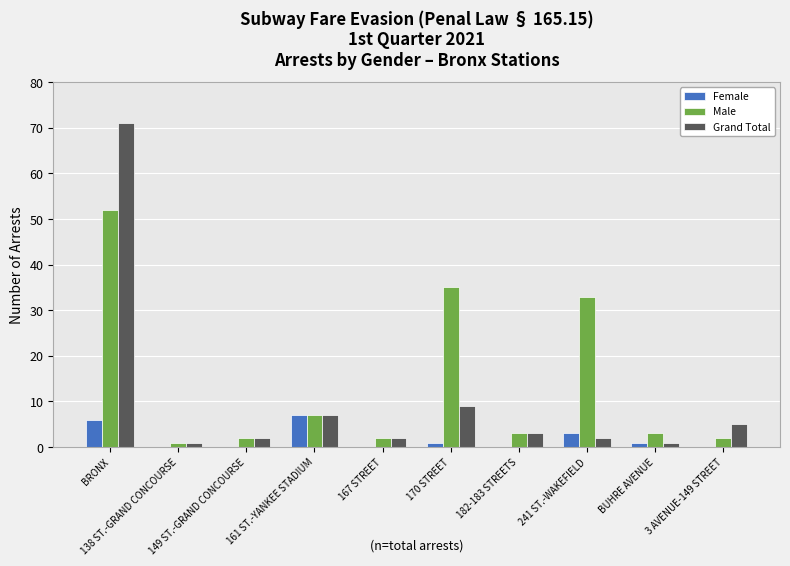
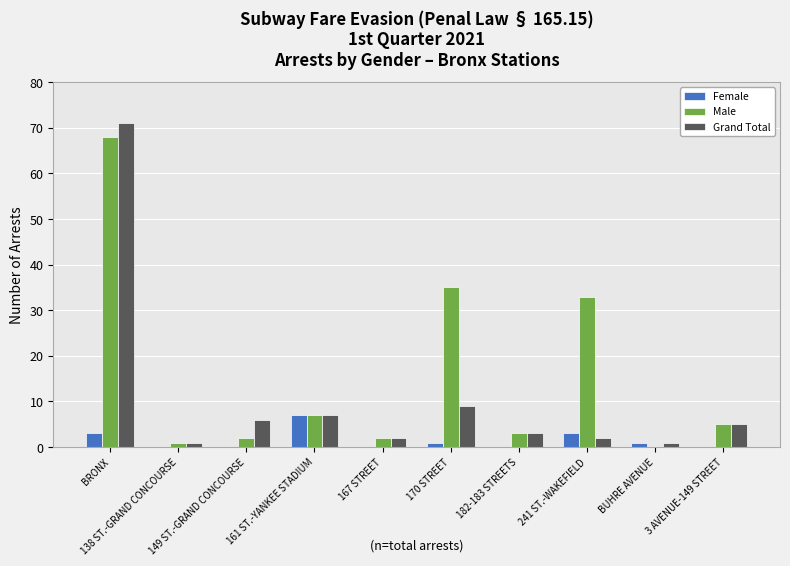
  {
    "Female": {
-     "BRONX": 6,
+     "BRONX": 3,
      "138 ST.-GRAND CONCOURSE": 0,
      "149 ST.-GRAND CONCOURSE": 0,
      "161 ST.-YANKEE STADIUM": 7,
      "167 STREET": 0,
      "170 STREET": 1,
      "182-183 STREETS": 0,
      "241 ST.-WAKEFIELD": 3,
      "BUHRE AVENUE": 1,
      "3 AVENUE-149 STREET": 0
    },
    "Male": {
-     "BRONX": 52,
+     "BRONX": 68,
      "138 ST.-GRAND CONCOURSE": 1,
      "149 ST.-GRAND CONCOURSE": 2,
      "161 ST.-YANKEE STADIUM": 7,
      "167 STREET": 2,
      "170 STREET": 35,
      "182-183 STREETS": 3,
      "241 ST.-WAKEFIELD": 33,
-     "BUHRE AVENUE": 3,
-     "3 AVENUE-149 STREET": 2
+     "BUHRE AVENUE": 0,
+     "3 AVENUE-149 STREET": 5
    },
    "Grand Total": {
      "BRONX": 71,
      "138 ST.-GRAND CONCOURSE": 1,
-     "149 ST.-GRAND CONCOURSE": 2,
+     "149 ST.-GRAND CONCOURSE": 6,
      "161 ST.-YANKEE STADIUM": 7,
      "167 STREET": 2,
      "170 STREET": 9,
      "182-183 STREETS": 3,
      "241 ST.-WAKEFIELD": 2,
      "BUHRE AVENUE": 1,
      "3 AVENUE-149 STREET": 5
    }
  }
